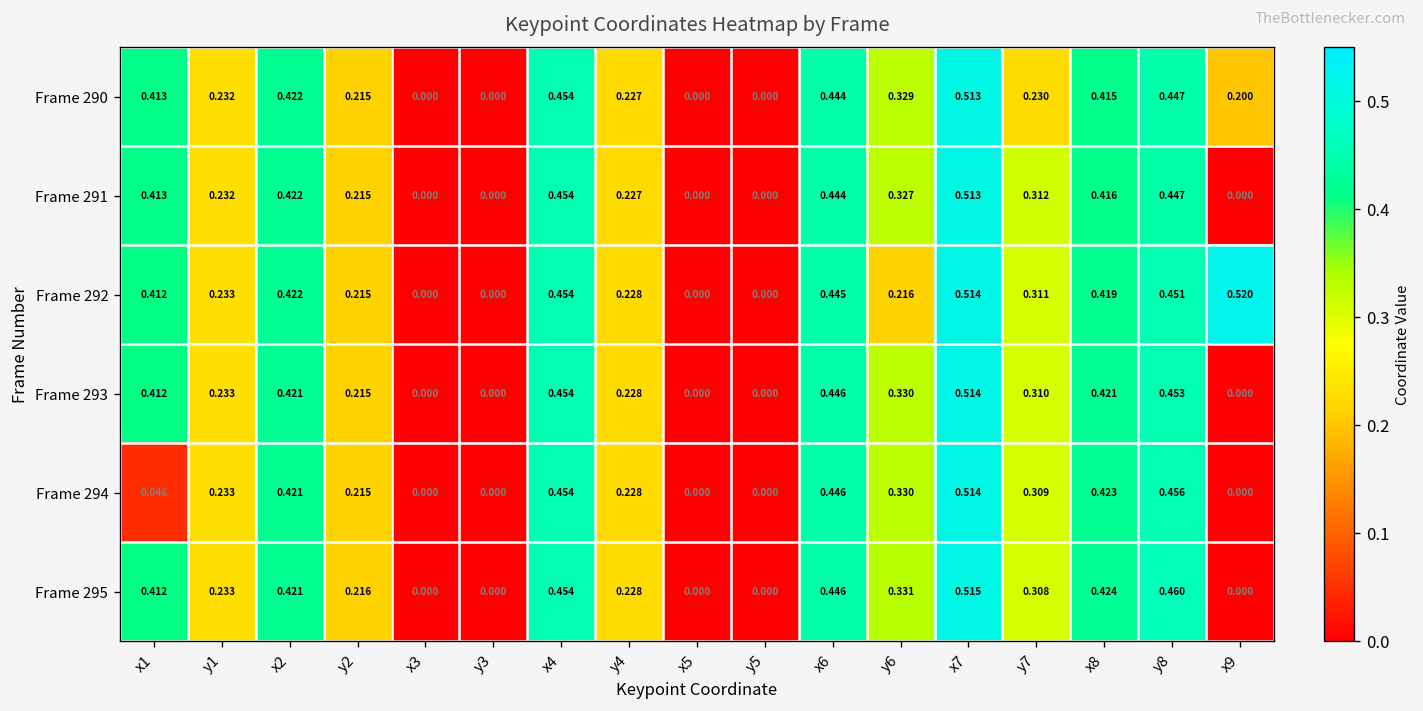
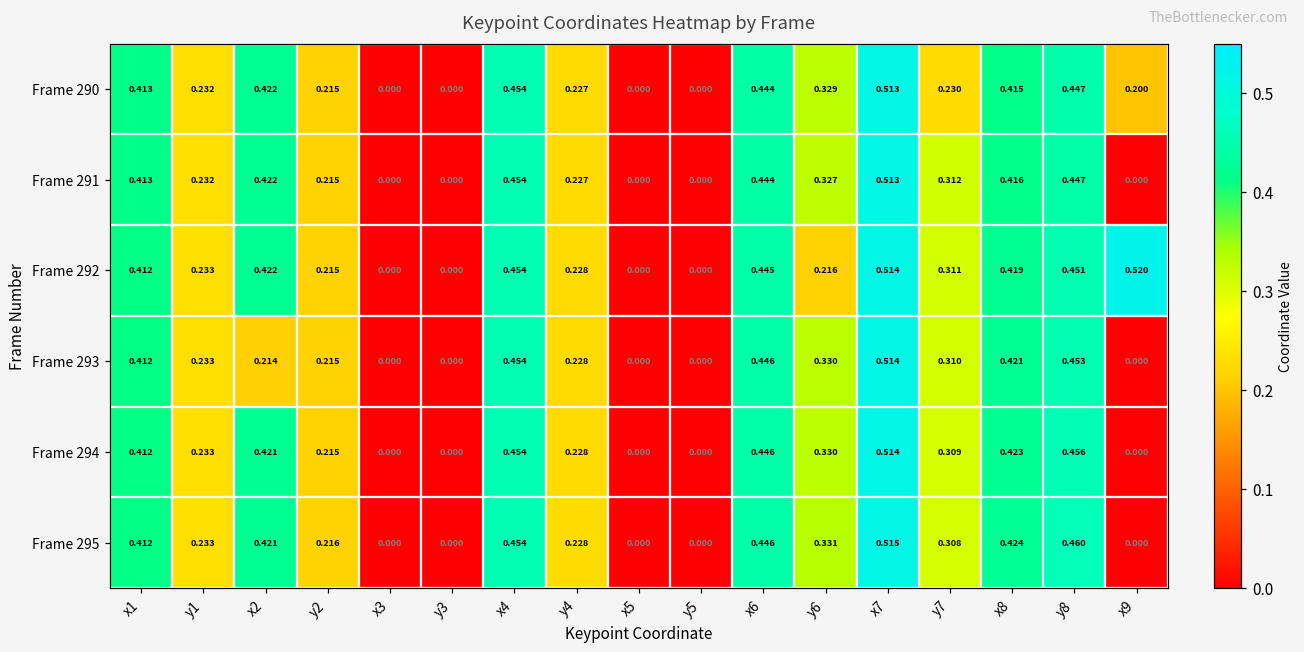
  {
    "Frame 290": {
      "x1": 0.413,
      "y1": 0.232,
      "x2": 0.422,
      "y2": 0.215,
      "x3": 0.000,
      "y3": 0.000,
      "x4": 0.454,
      "y4": 0.227,
      "x5": 0.000,
      "y5": 0.000,
      "x6": 0.444,
      "y6": 0.329,
      "x7": 0.513,
      "y7": 0.230,
      "x8": 0.415,
      "y8": 0.447,
      "x9": 0.200
    },
    "Frame 291": {
      "x1": 0.413,
      "y1": 0.232,
      "x2": 0.422,
      "y2": 0.215,
      "x3": 0.000,
      "y3": 0.000,
      "x4": 0.454,
      "y4": 0.227,
      "x5": 0.000,
      "y5": 0.000,
      "x6": 0.444,
      "y6": 0.327,
      "x7": 0.513,
      "y7": 0.312,
      "x8": 0.416,
      "y8": 0.447,
      "x9": 0.000
    },
    "Frame 292": {
      "x1": 0.412,
      "y1": 0.233,
      "x2": 0.422,
      "y2": 0.215,
      "x3": 0.000,
      "y3": 0.000,
      "x4": 0.454,
      "y4": 0.228,
      "x5": 0.000,
      "y5": 0.000,
      "x6": 0.445,
      "y6": 0.216,
      "x7": 0.514,
      "y7": 0.311,
      "x8": 0.419,
      "y8": 0.451,
      "x9": 0.520
    },
    "Frame 293": {
      "x1": 0.412,
      "y1": 0.233,
-     "x2": 0.421,
+     "x2": 0.214,
      "y2": 0.215,
      "x3": 0.000,
      "y3": 0.000,
      "x4": 0.454,
      "y4": 0.228,
      "x5": 0.000,
      "y5": 0.000,
      "x6": 0.446,
      "y6": 0.330,
      "x7": 0.514,
      "y7": 0.310,
      "x8": 0.421,
      "y8": 0.453,
      "x9": 0.000
    },
    "Frame 294": {
-     "x1": 0.046,
+     "x1": 0.412,
      "y1": 0.233,
      "x2": 0.421,
      "y2": 0.215,
      "x3": 0.000,
      "y3": 0.000,
      "x4": 0.454,
      "y4": 0.228,
      "x5": 0.000,
      "y5": 0.000,
      "x6": 0.446,
      "y6": 0.330,
      "x7": 0.514,
      "y7": 0.309,
      "x8": 0.423,
      "y8": 0.456,
      "x9": 0.000
    },
    "Frame 295": {
      "x1": 0.412,
      "y1": 0.233,
      "x2": 0.421,
      "y2": 0.216,
      "x3": 0.000,
      "y3": 0.000,
      "x4": 0.454,
      "y4": 0.228,
      "x5": 0.000,
      "y5": 0.000,
      "x6": 0.446,
      "y6": 0.331,
      "x7": 0.515,
      "y7": 0.308,
      "x8": 0.424,
      "y8": 0.460,
      "x9": 0.000
    }
  }
